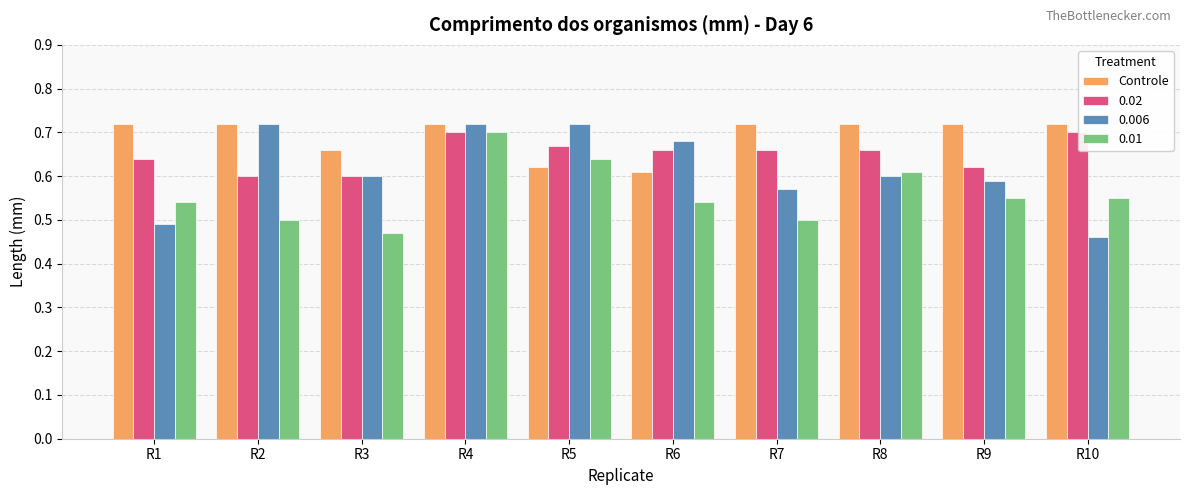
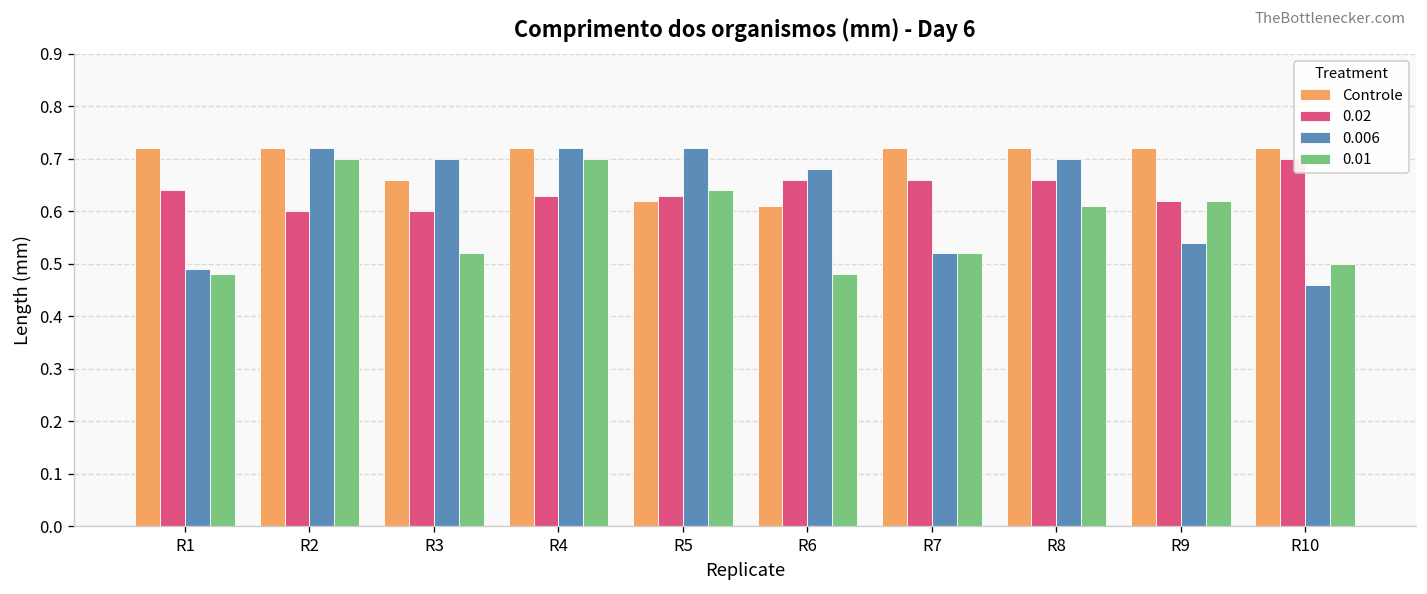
  {
    "Controle": {
      "R1": 0.72,
      "R2": 0.72,
      "R3": 0.66,
      "R4": 0.72,
      "R5": 0.62,
      "R6": 0.61,
      "R7": 0.72,
      "R8": 0.72,
      "R9": 0.72,
      "R10": 0.72
    },
    "0.02": {
      "R1": 0.64,
      "R2": 0.60,
      "R3": 0.60,
-     "R4": 0.70,
-     "R5": 0.67,
+     "R4": 0.63,
+     "R5": 0.63,
      "R6": 0.66,
      "R7": 0.66,
      "R8": 0.66,
      "R9": 0.62,
      "R10": 0.70
    },
    "0.006": {
      "R1": 0.49,
      "R2": 0.72,
-     "R3": 0.6,
+     "R3": 0.7,
      "R4": 0.72,
      "R5": 0.72,
      "R6": 0.68,
-     "R7": 0.57,
-     "R8": 0.6,
-     "R9": 0.59,
+     "R7": 0.52,
+     "R8": 0.7,
+     "R9": 0.54,
      "R10": 0.46
    },
    "0.01": {
-     "R1": 0.54,
-     "R2": 0.5,
-     "R3": 0.47,
+     "R1": 0.48,
+     "R2": 0.7,
+     "R3": 0.52,
      "R4": 0.70,
      "R5": 0.64,
-     "R6": 0.54,
-     "R7": 0.50,
+     "R6": 0.48,
+     "R7": 0.52,
      "R8": 0.61,
-     "R9": 0.55,
-     "R10": 0.55
+     "R9": 0.62,
+     "R10": 0.50
    }
  }
